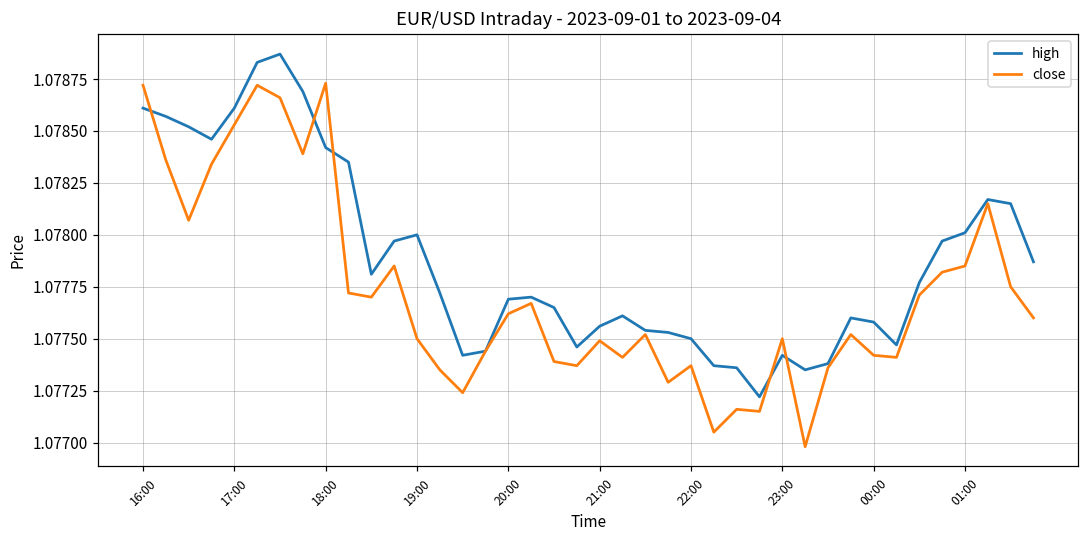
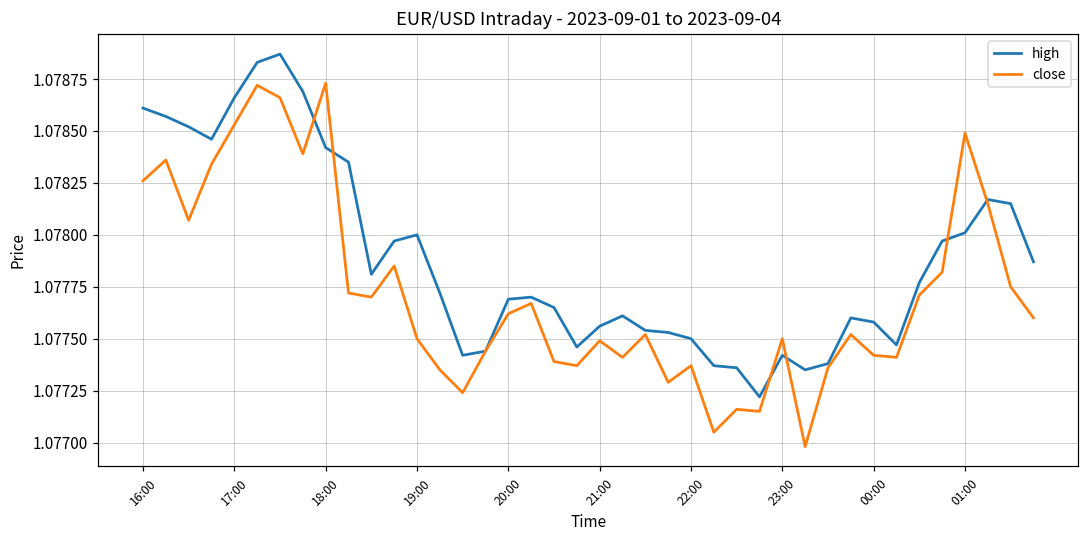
  {
    "high": {
      "16:00": 1.07861,
-     "17:00": 1.07861,
+     "17:00": 1.07866,
      "18:00": 1.07842,
      "19:00": 1.07800,
      "20:00": 1.07769,
      "21:00": 1.07756,
      "22:00": 1.07750,
      "23:00": 1.07742,
      "00:00": 1.07758,
      "01:00": 1.07801
    },
    "close": {
-     "16:00": 1.07872,
+     "16:00": 1.07826,
      "17:00": 1.07853,
      "18:00": 1.07873,
      "19:00": 1.07750,
      "20:00": 1.07762,
      "21:00": 1.07749,
      "22:00": 1.07737,
      "23:00": 1.07750,
      "00:00": 1.07742,
-     "01:00": 1.07785
+     "01:00": 1.07849
    }
  }
